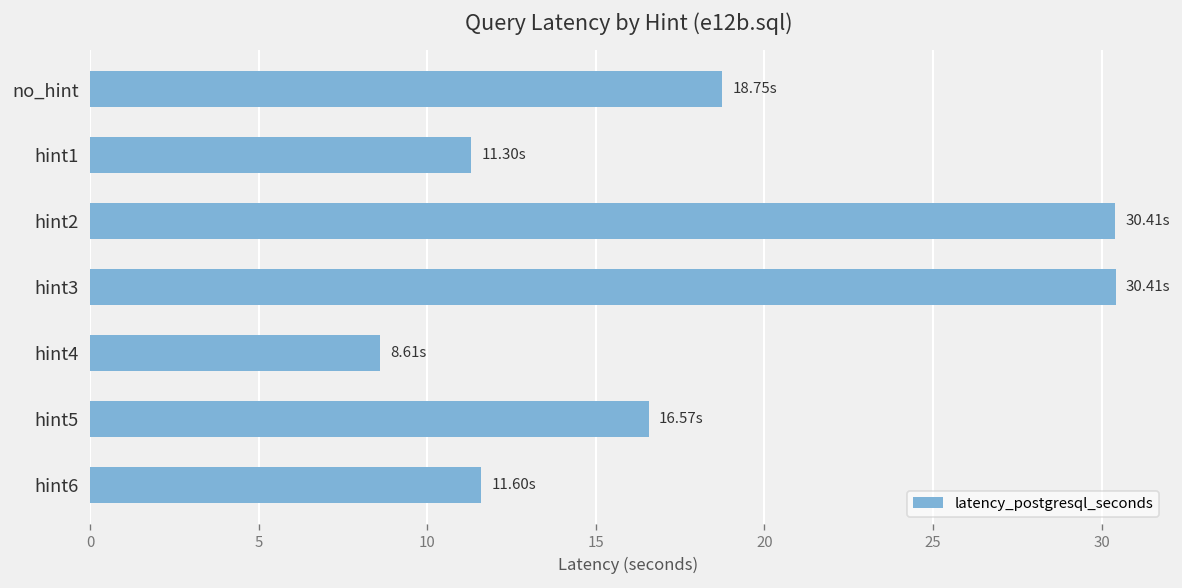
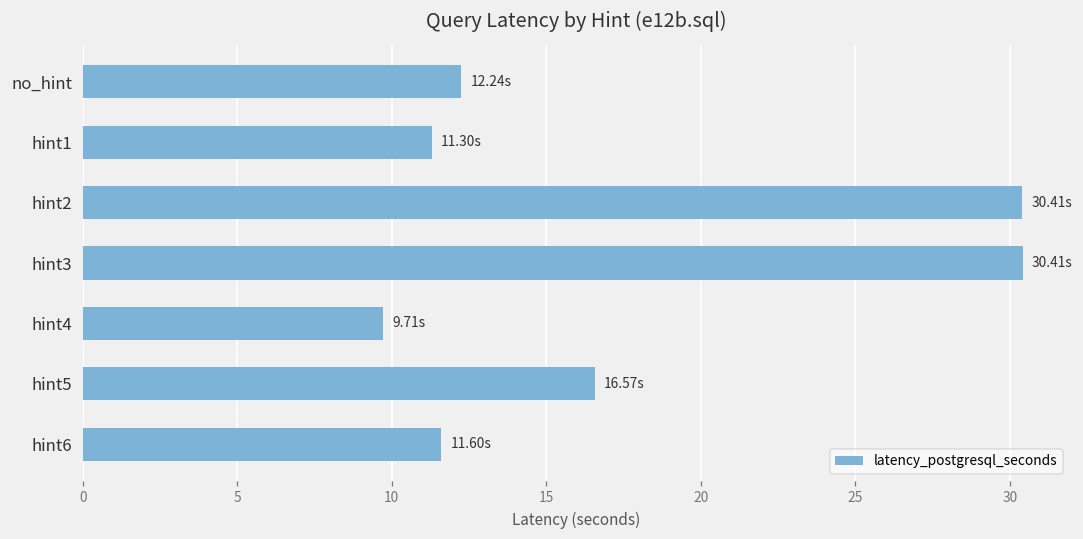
  {
-   "no_hint": "18.75s",
+   "no_hint": "12.24s",
    "hint1": "11.30s",
    "hint2": "30.41s",
    "hint3": "30.41s",
-   "hint4": "8.61s",
+   "hint4": "9.71s",
    "hint5": "16.57s",
    "hint6": "11.60s"
  }
